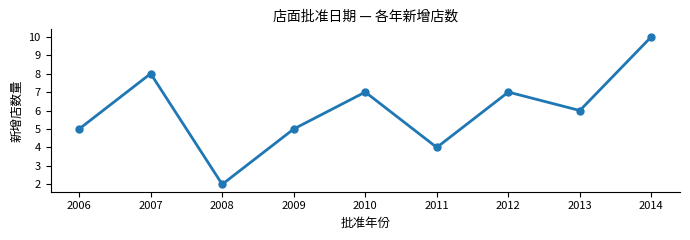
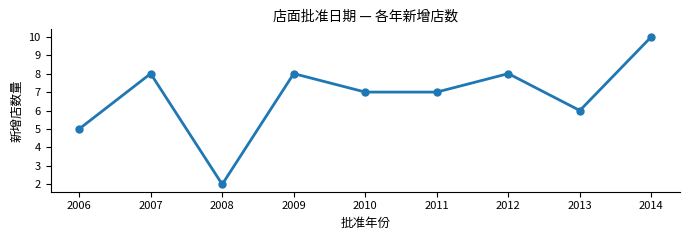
  {
    "2006": 5,
    "2007": 8,
    "2008": 2,
-   "2009": 5,
+   "2009": 8,
    "2010": 7,
-   "2011": 4,
-   "2012": 7,
+   "2011": 7,
+   "2012": 8,
    "2013": 6,
    "2014": 10
  }
